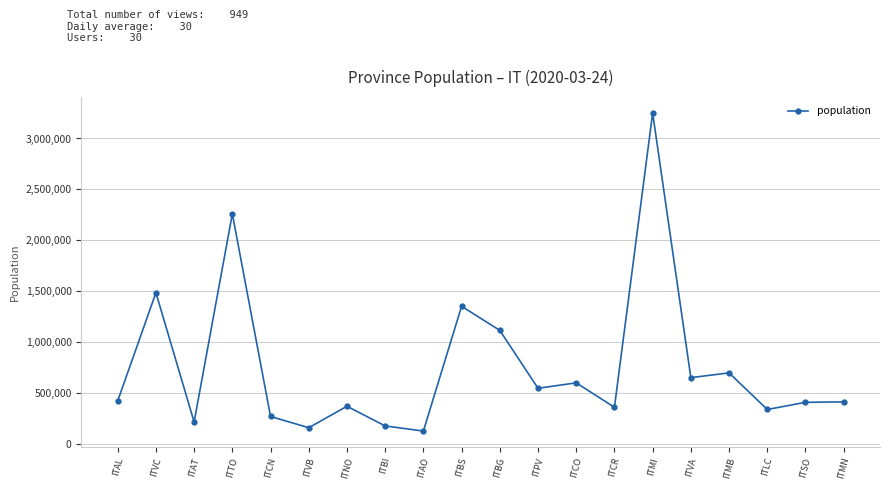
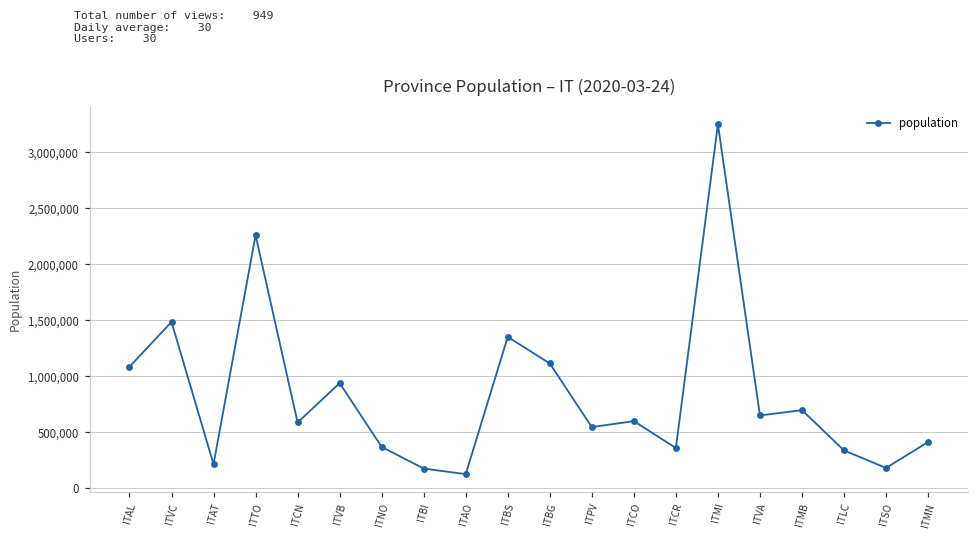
  {
-   "ITAL": "420,000",
+   "ITAL": "1,080,000",
    "ITVC": "1,480,000",
    "ITAT": "210,000",
    "ITTO": "2,260,000",
-   "ITCN": "270,000",
-   "ITVB": "160,000",
+   "ITCN": "590,000",
+   "ITVB": "940,000",
    "ITNO": "370,000",
    "ITBI": "180,000",
    "ITAO": "130,000",
    "ITBS": "1,350,000",
    "ITBG": "1,110,000",
    "ITPV": "550,000",
    "ITCO": "600,000",
    "ITCR": "360,000",
    "ITMI": "3,250,000",
    "ITVA": "650,000",
    "ITMB": "700,000",
    "ITLC": "340,000",
-   "ITSO": "410,000",
+   "ITSO": "180,000",
    "ITMN": "410,000"
  }
